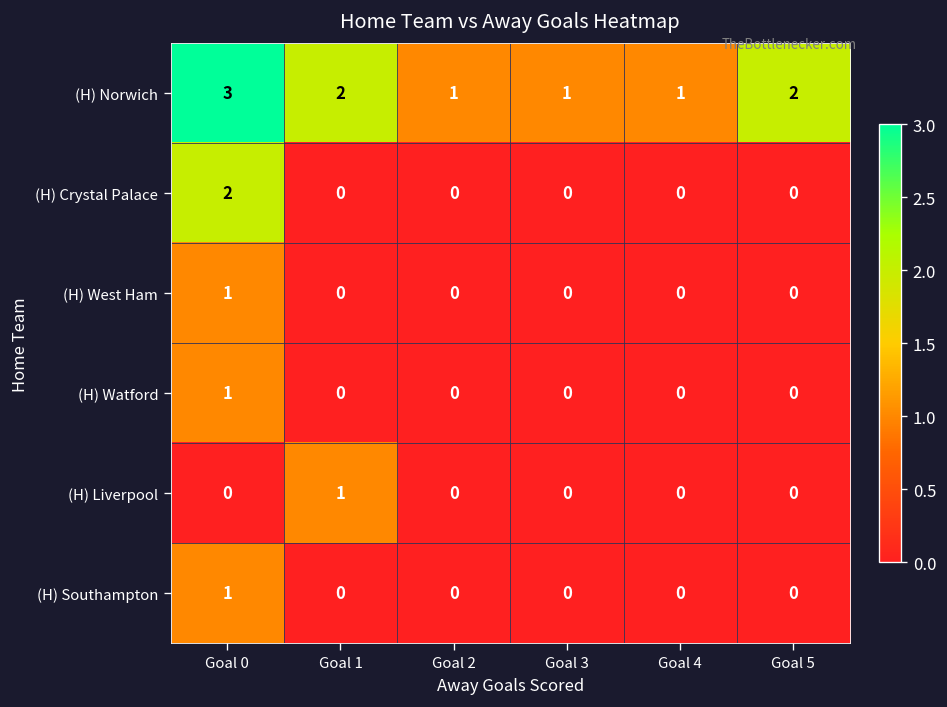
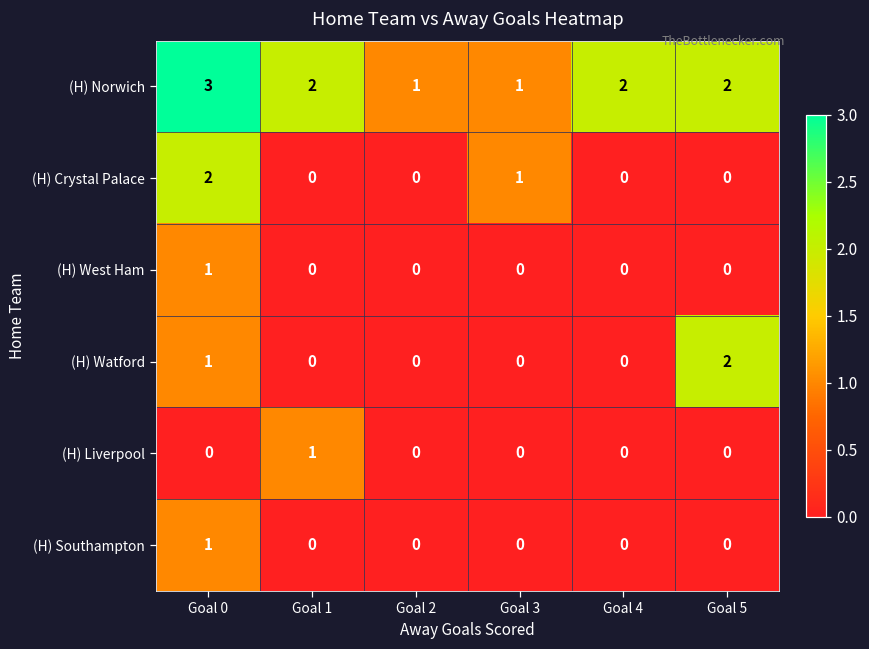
  {
    "(H) Norwich": {
      "Goal 0": 3,
      "Goal 1": 2,
      "Goal 2": 1,
      "Goal 3": 1,
-     "Goal 4": 1
+     "Goal 4": 2
    },
    "(H) Crystal Palace": {
      "Goal 0": 2,
      "Goal 1": 0,
      "Goal 2": 0,
-     "Goal 3": 0,
+     "Goal 3": 1,
      "Goal 4": 0,
      "Goal 5": 0
    },
    "(H) West Ham": {
      "Goal 0": 1,
      "Goal 1": 0,
      "Goal 2": 0,
      "Goal 3": 0,
      "Goal 4": 0,
      "Goal 5": 0
    },
    "(H) Watford": {
      "Goal 0": 1,
      "Goal 1": 0,
      "Goal 2": 0,
      "Goal 3": 0,
      "Goal 4": 0,
-     "Goal 5": 0
+     "Goal 5": 2
    },
    "(H) Liverpool": {
      "Goal 0": 0,
      "Goal 1": 1,
      "Goal 2": 0,
      "Goal 3": 0,
      "Goal 4": 0,
      "Goal 5": 0
    },
    "(H) Southampton": {
      "Goal 0": 1,
      "Goal 1": 0,
      "Goal 2": 0,
      "Goal 3": 0,
      "Goal 4": 0,
      "Goal 5": 0
    }
  }
